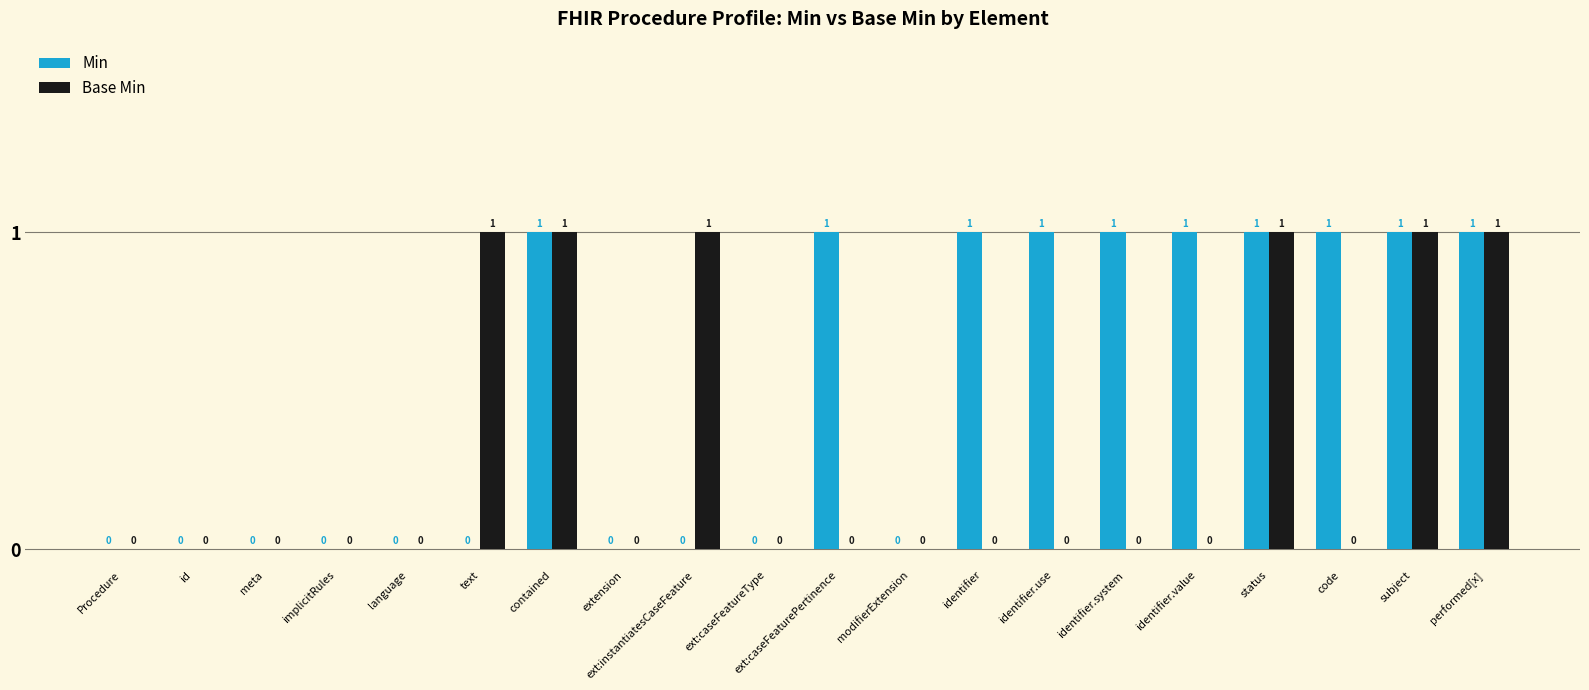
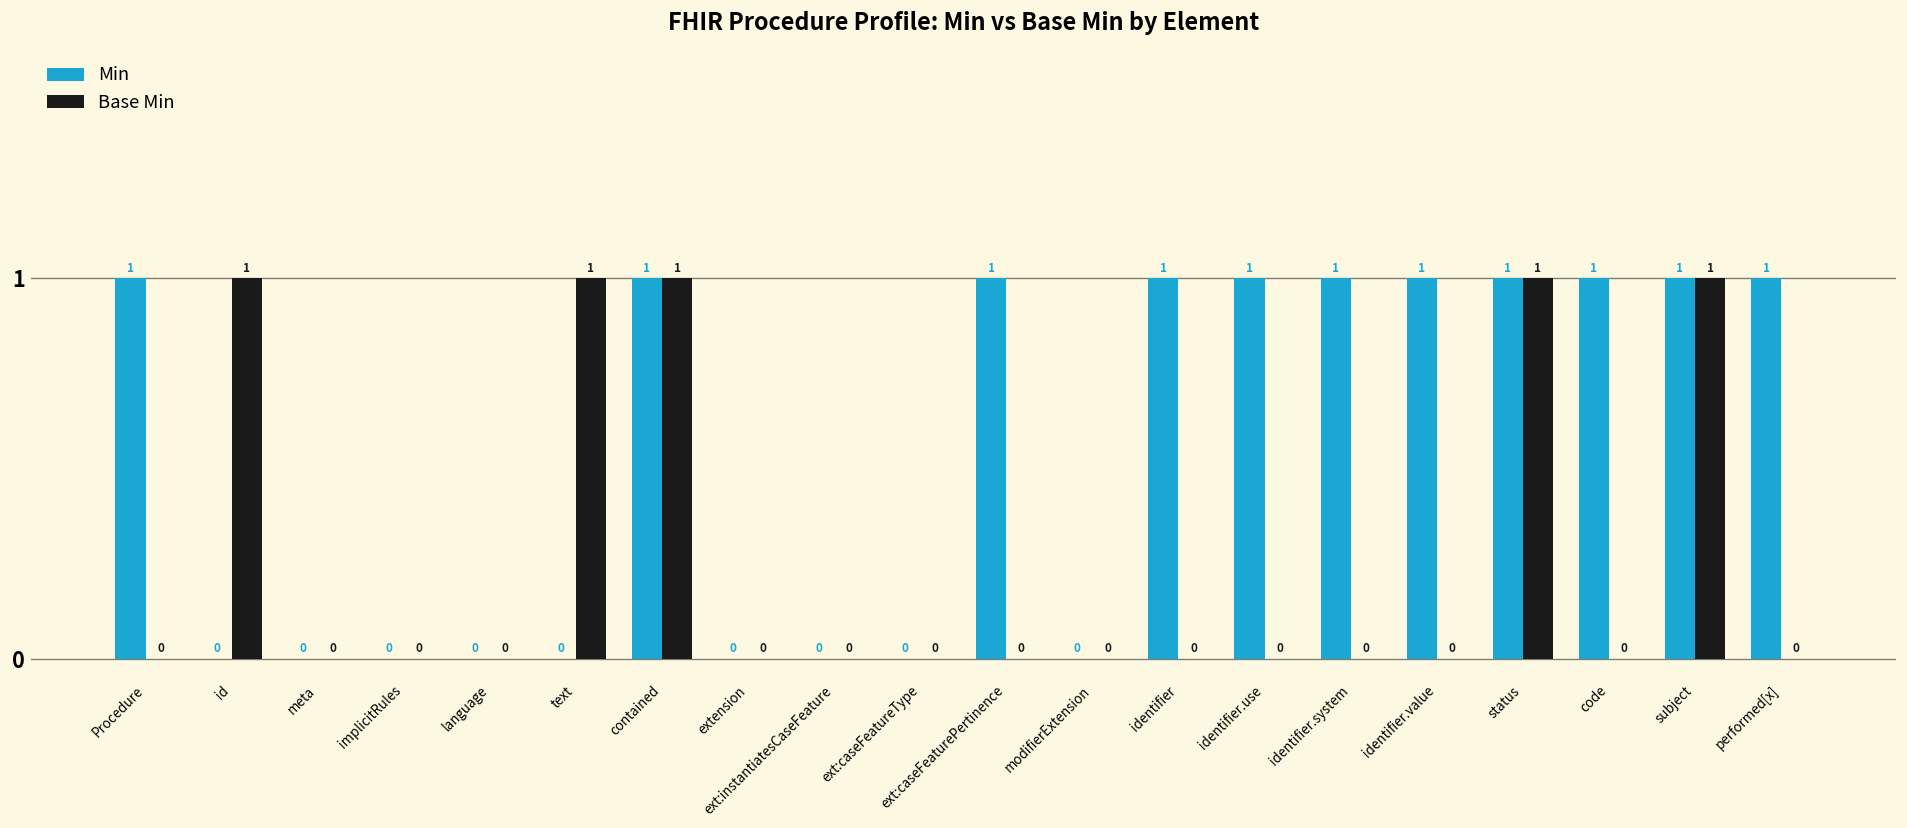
  {
    "Min": {
-     "Procedure": 0,
+     "Procedure": 1,
      "id": 0,
      "meta": 0,
      "implicitRules": 0,
      "language": 0,
      "text": 0,
      "contained": 1,
      "extension": 0,
      "ext:instantiatesCaseFeature": 0,
      "ext:caseFeatureType": 0,
      "ext:caseFeaturePertinence": 1,
      "modifierExtension": 0,
      "identifier": 1,
      "identifier.use": 1,
      "identifier.system": 1,
      "identifier.value": 1,
      "status": 1,
      "code": 1,
      "subject": 1,
      "performed[x]": 1
    },
    "Base Min": {
      "Procedure": 0,
-     "id": 0,
+     "id": 1,
      "meta": 0,
      "implicitRules": 0,
      "language": 0,
      "text": 1,
      "contained": 1,
      "extension": 0,
-     "ext:instantiatesCaseFeature": 1,
+     "ext:instantiatesCaseFeature": 0,
      "ext:caseFeatureType": 0,
      "ext:caseFeaturePertinence": 0,
      "modifierExtension": 0,
      "identifier": 0,
      "identifier.use": 0,
      "identifier.system": 0,
      "identifier.value": 0,
      "status": 1,
      "code": 0,
      "subject": 1,
-     "performed[x]": 1
+     "performed[x]": 0
    }
  }
